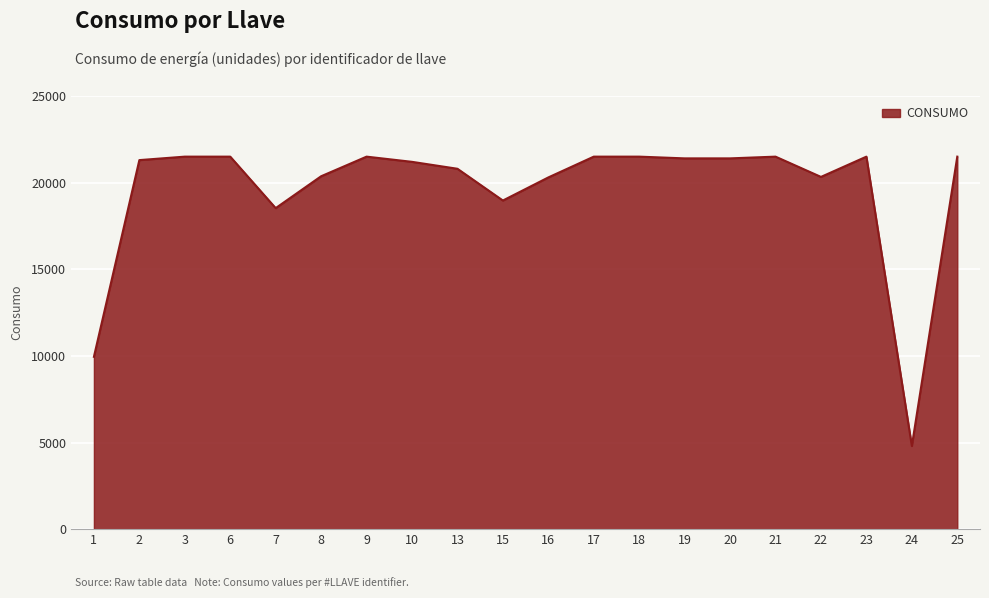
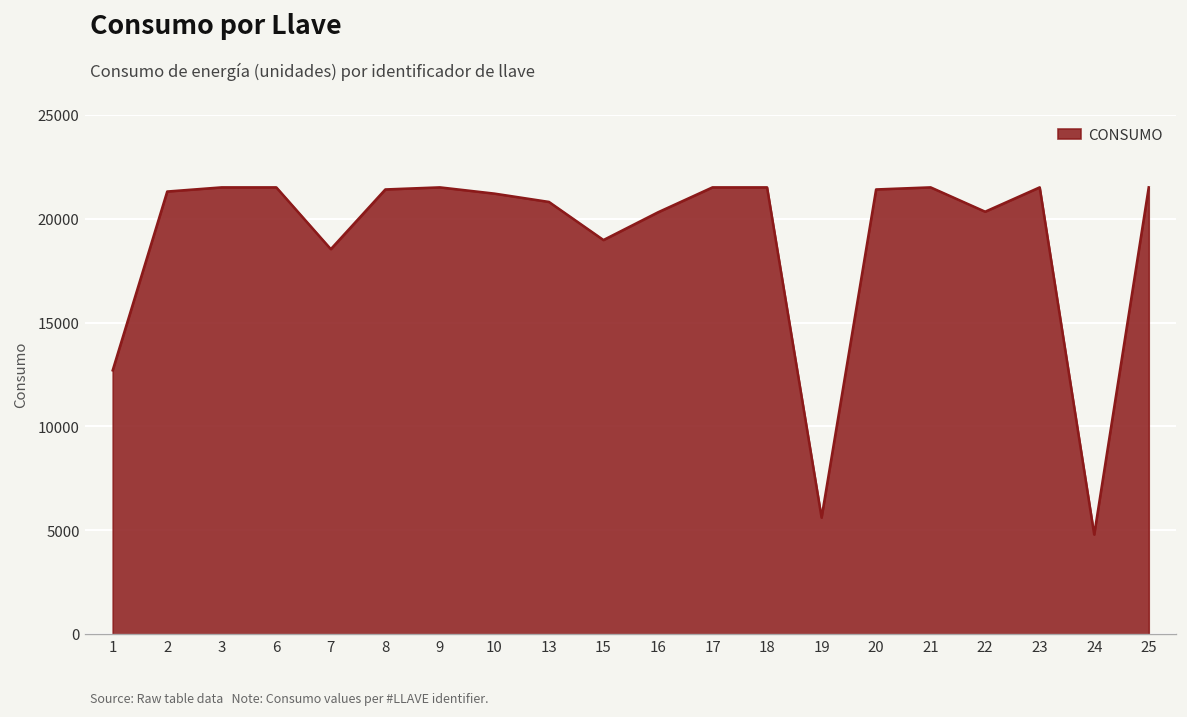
  {
-   "1": 9900,
+   "1": 12700,
    "2": 21300,
    "3": 21500,
    "6": 21500,
    "7": 18500,
-   "8": 20400,
+   "8": 21400,
    "9": 21500,
    "10": 21200,
    "13": 20800,
    "15": 19000,
    "16": 20300,
    "17": 21500,
    "18": 21500,
-   "19": 21400,
+   "19": 5600,
    "20": 21400,
    "21": 21500,
    "22": 20300,
    "23": 21500,
    "24": 4800,
    "25": 21500
  }
